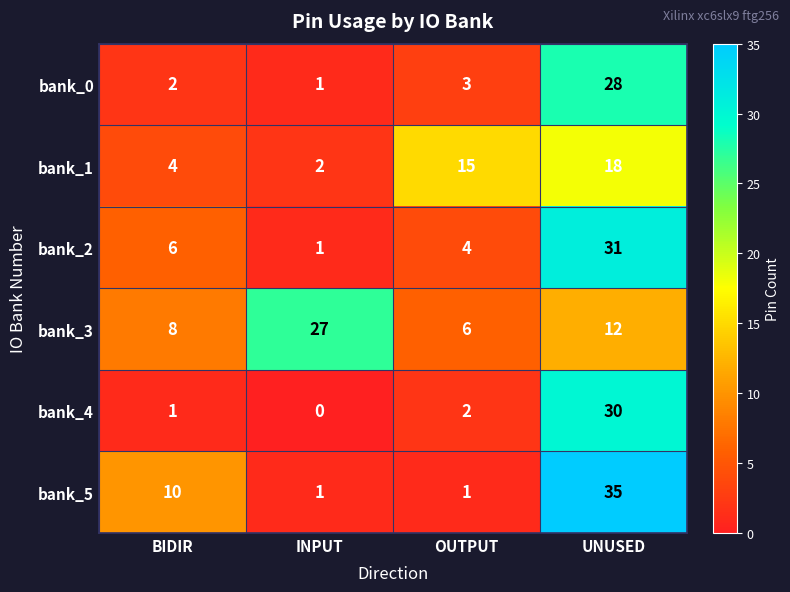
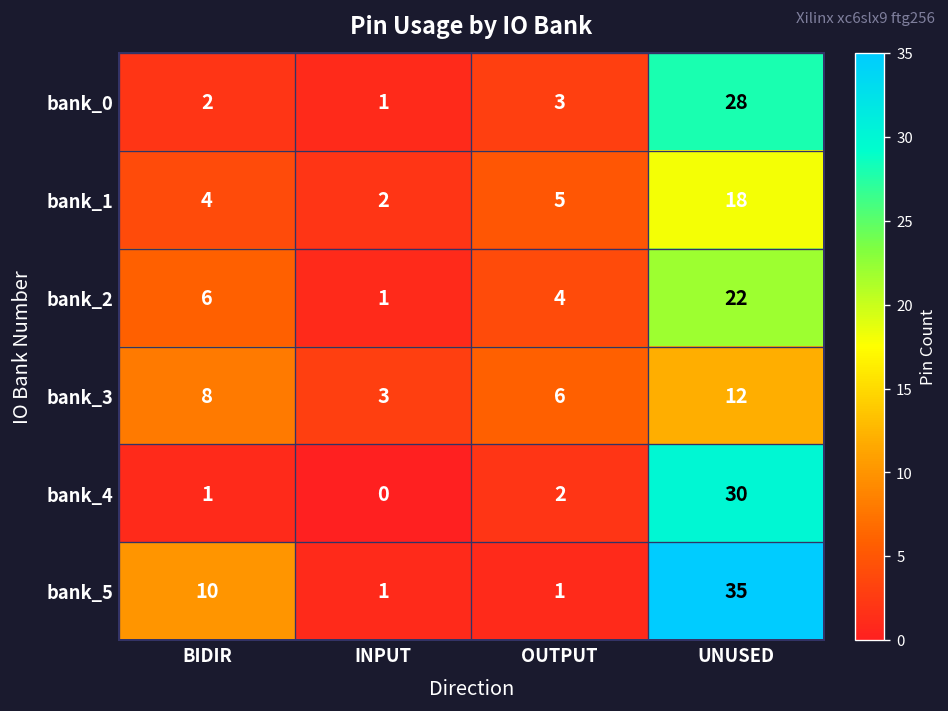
  {
    "bank_0": {
      "BIDIR": 2,
      "INPUT": 1,
      "OUTPUT": 3,
      "UNUSED": 28
    },
    "bank_1": {
      "BIDIR": 4,
      "INPUT": 2,
-     "OUTPUT": 15,
+     "OUTPUT": 5,
      "UNUSED": 18
    },
    "bank_2": {
      "BIDIR": 6,
      "INPUT": 1,
      "OUTPUT": 4,
-     "UNUSED": 31
+     "UNUSED": 22
    },
    "bank_3": {
      "BIDIR": 8,
-     "INPUT": 27,
+     "INPUT": 3,
      "OUTPUT": 6,
      "UNUSED": 12
    },
    "bank_4": {
      "BIDIR": 1,
      "INPUT": 0,
      "OUTPUT": 2,
      "UNUSED": 30
    },
    "bank_5": {
      "BIDIR": 10,
      "INPUT": 1,
      "OUTPUT": 1,
      "UNUSED": 35
    }
  }
